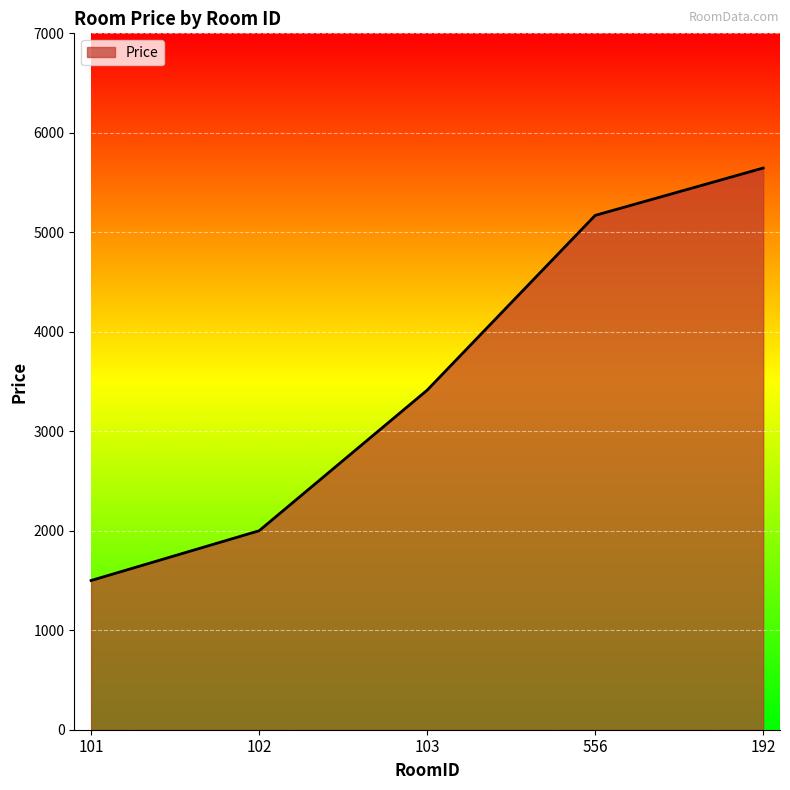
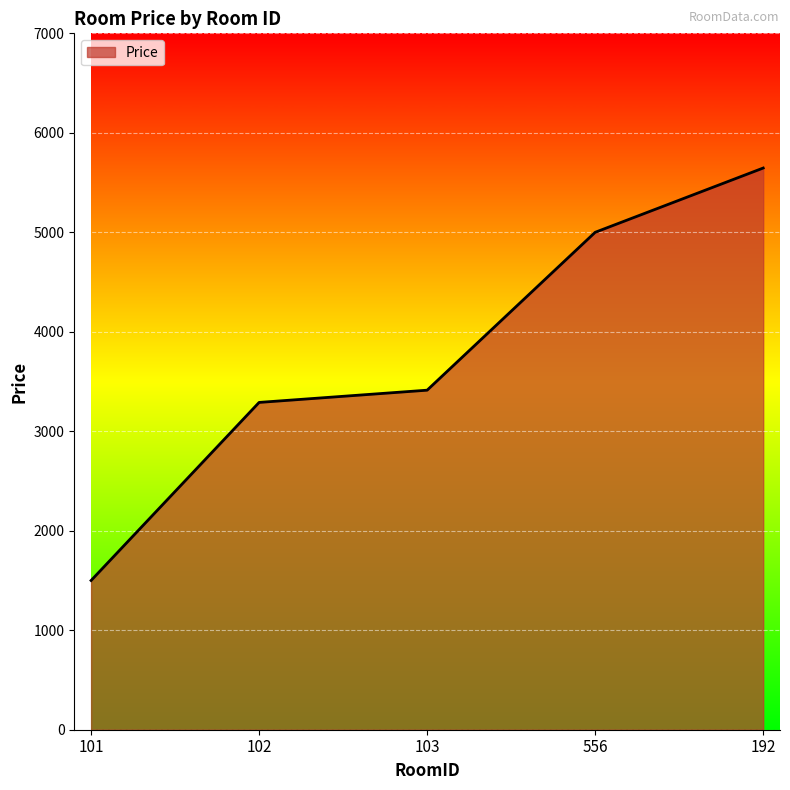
  {
    "101": 1500,
-   "102": 2000,
+   "102": 3300,
    "103": 3400,
-   "556": 5200,
+   "556": 5000,
    "192": 5600
  }
